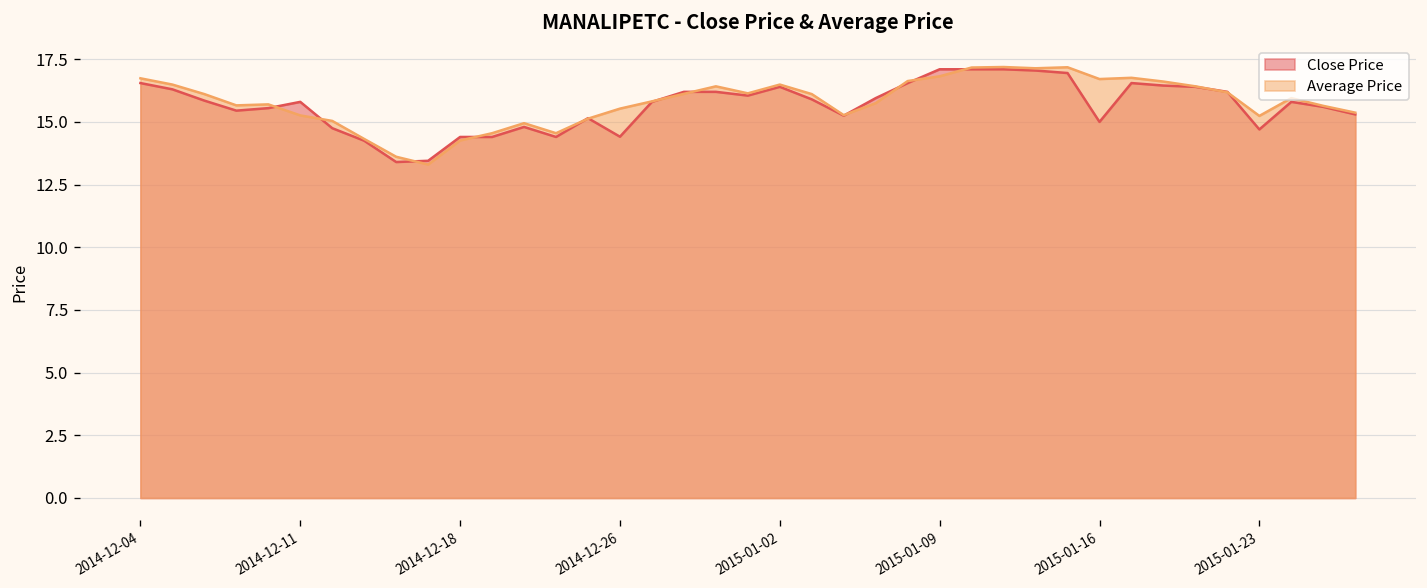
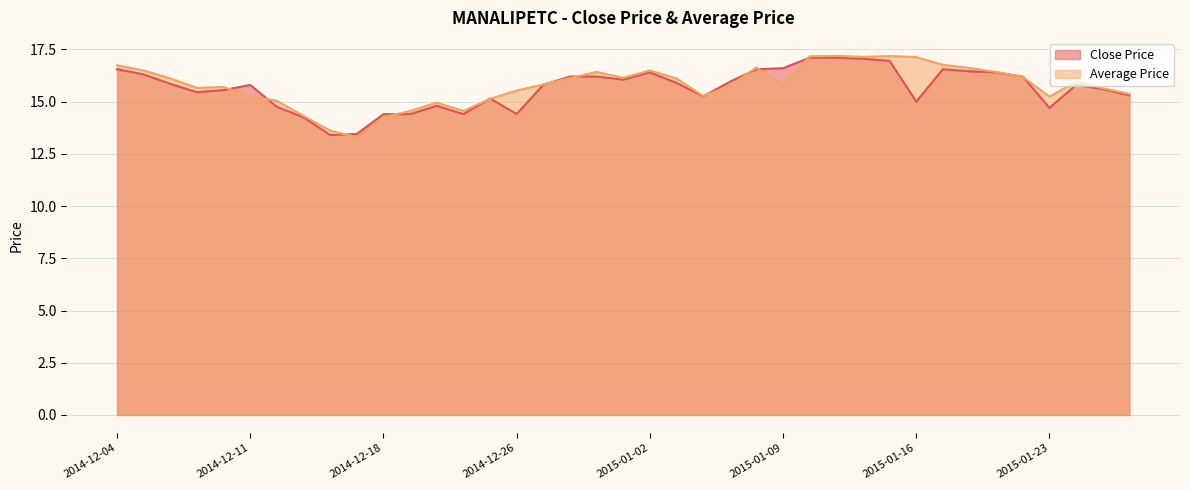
  {
    "Close Price": {
      "2014-12-04": 16.6,
      "2014-12-11": 15.8,
      "2014-12-18": 14.4,
      "2014-12-26": 14.4,
-     "2015-01-09": 17.1,
+     "2015-01-09": 16.6,
      "2015-01-16": 15.0,
      "2015-01-23": 14.7
    },
    "Average Price": {
      "2014-12-04": 16.7,
      "2014-12-11": 15.3,
      "2014-12-18": 14.3,
      "2014-12-26": 15.5,
-     "2015-01-09": 16.8,
-     "2015-01-16": 16.7,
+     "2015-01-09": 15.8,
+     "2015-01-16": 17.1,
      "2015-01-23": 15.2
    }
  }
